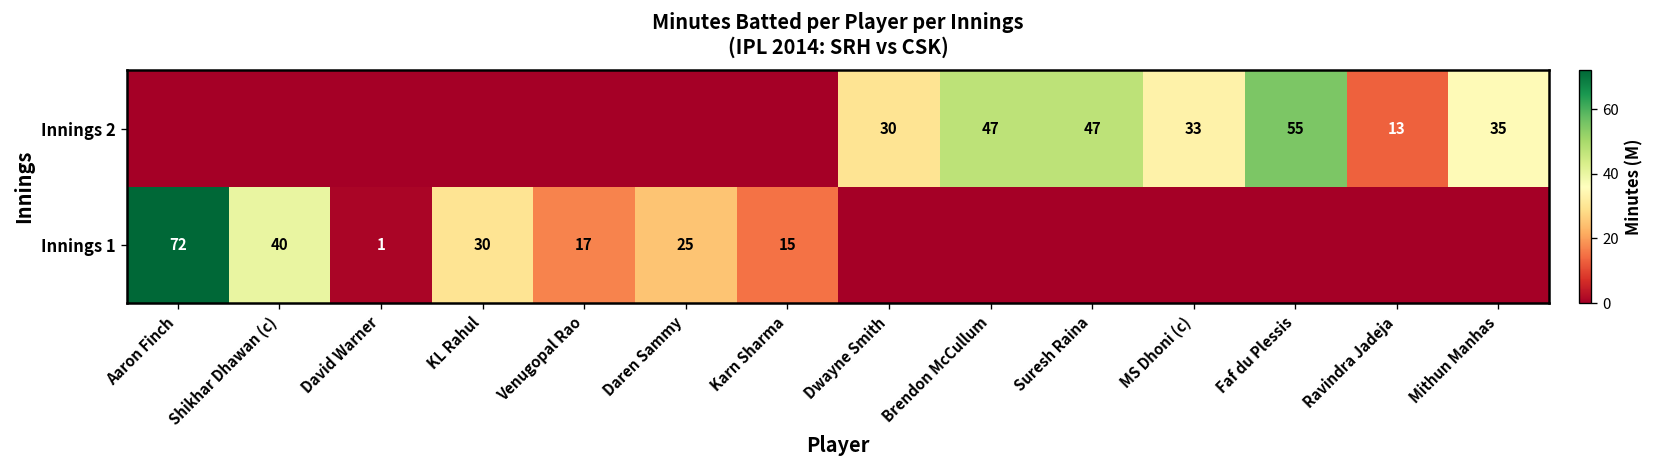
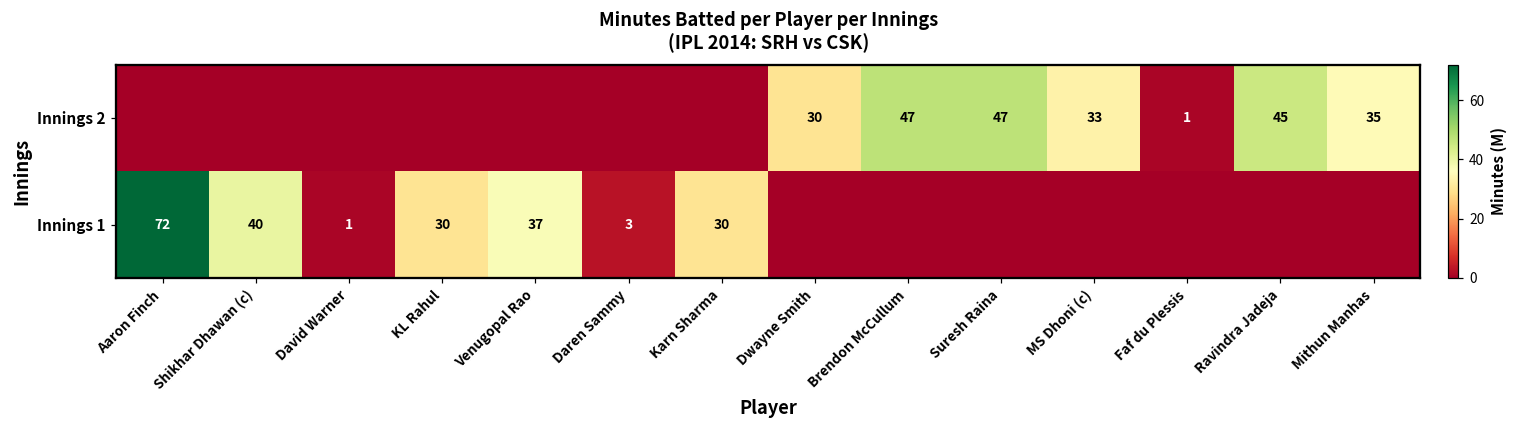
  {
    "Innings 2": {
      "Dwayne Smith": 30,
      "Brendon McCullum": 47,
      "Suresh Raina": 47,
      "MS Dhoni (c)": 33,
-     "Faf du Plessis": 55,
-     "Ravindra Jadeja": 13,
+     "Faf du Plessis": 1,
+     "Ravindra Jadeja": 45,
      "Mithun Manhas": 35
    },
    "Innings 1": {
      "Aaron Finch": 72,
      "Shikhar Dhawan (c)": 40,
      "David Warner": 1,
      "KL Rahul": 30,
-     "Venugopal Rao": 17,
-     "Daren Sammy": 25,
-     "Karn Sharma": 15
+     "Venugopal Rao": 37,
+     "Daren Sammy": 3,
+     "Karn Sharma": 30
    }
  }
